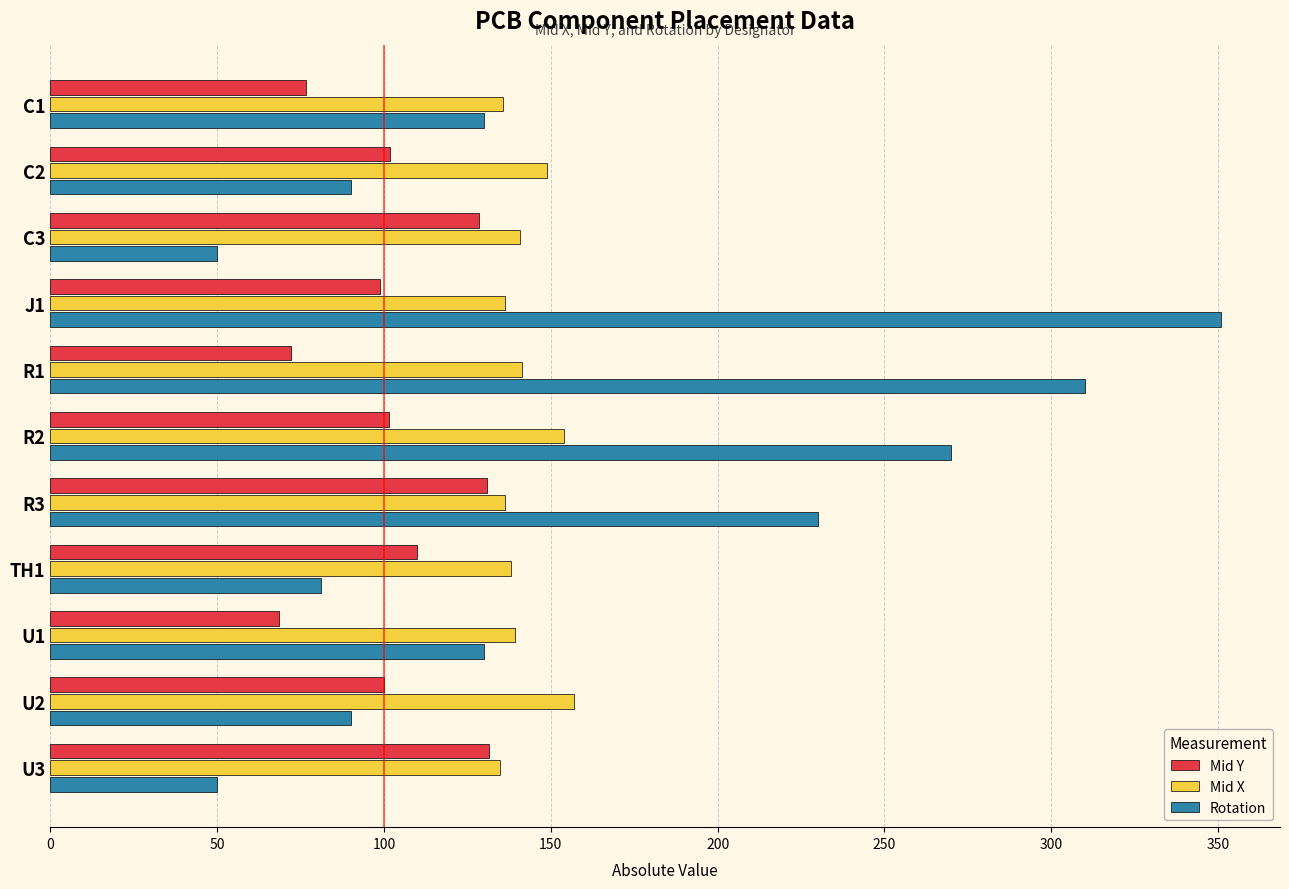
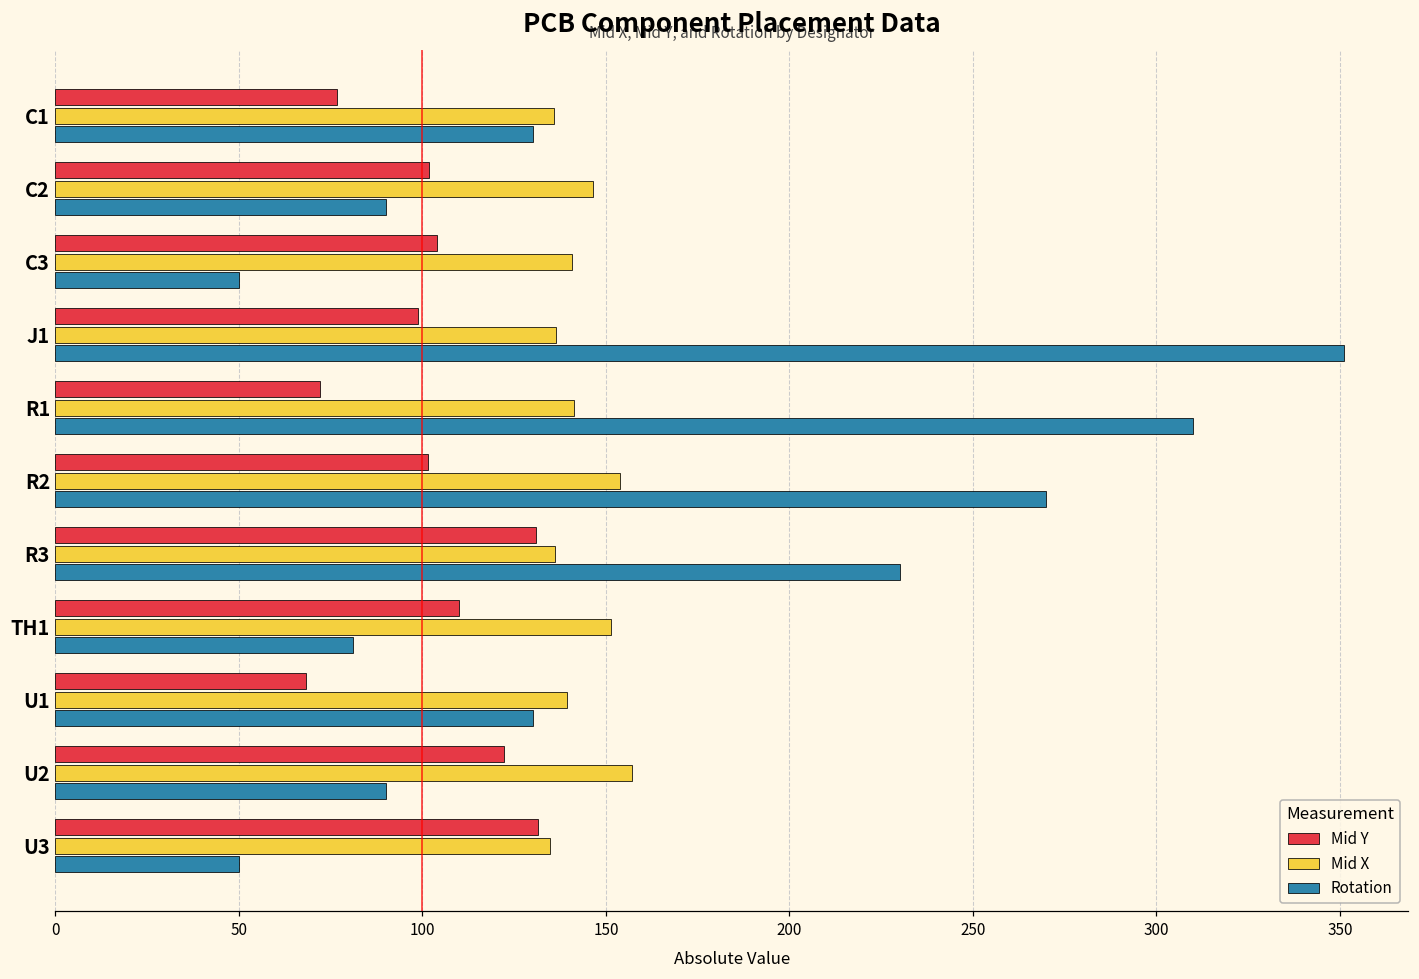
  {
    "Mid Y": {
      "C1": 77,
      "C2": 102,
-     "C3": 129,
+     "C3": 104,
      "J1": 99,
      "R1": 72,
      "R2": 101,
      "R3": 131,
      "TH1": 110,
      "U1": 68,
-     "U2": 100,
+     "U2": 122,
      "U3": 132
    },
    "Mid X": {
      "C1": 136,
-     "C2": 149,
+     "C2": 147,
      "C3": 141,
      "J1": 136,
      "R1": 141,
      "R2": 154,
      "R3": 136,
-     "TH1": 138,
+     "TH1": 152,
      "U1": 139,
      "U2": 157,
      "U3": 135
    },
    "Rotation": {
      "C1": 130,
      "C2": 90,
      "C3": 50,
      "J1": 351,
      "R1": 310,
      "R2": 270,
      "R3": 230,
      "TH1": 81,
      "U1": 130,
      "U2": 90,
      "U3": 50
    }
  }
